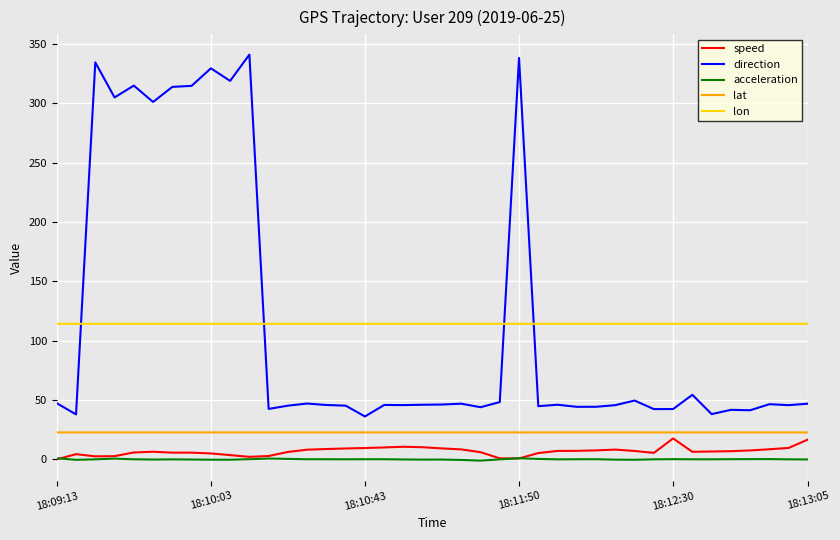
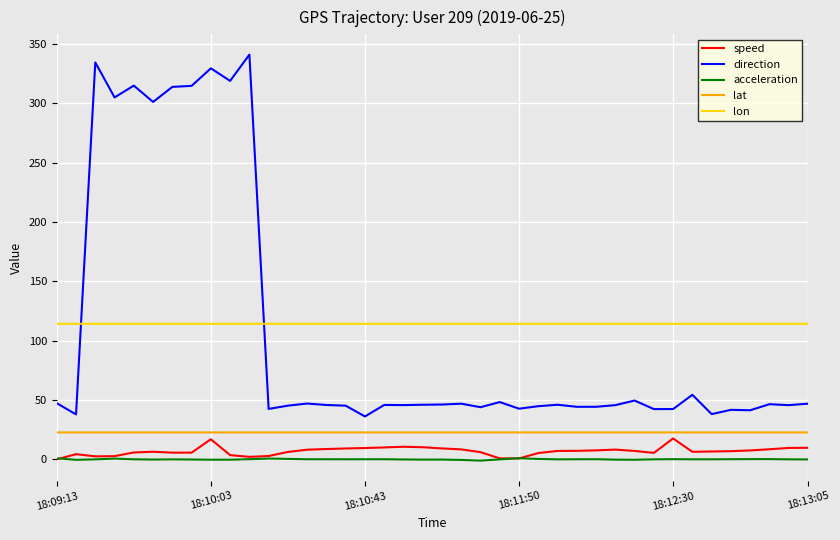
  {
    "speed": {
-     "18:10:03": 5,
+     "18:10:03": 17,
      "18:10:43": 10,
      "18:12:30": 18,
-     "18:13:05": 17
+     "18:13:05": 10
    },
    "direction": {
      "18:09:13": 47,
      "18:10:03": 329,
      "18:10:43": 36,
-     "18:11:50": 338,
+     "18:11:50": 43,
      "18:12:30": 42,
      "18:13:05": 47
    },
    "acceleration": {
      "18:10:03": 0,
      "18:10:43": 0,
      "18:12:30": 0,
      "18:13:05": 0
    }
  }
